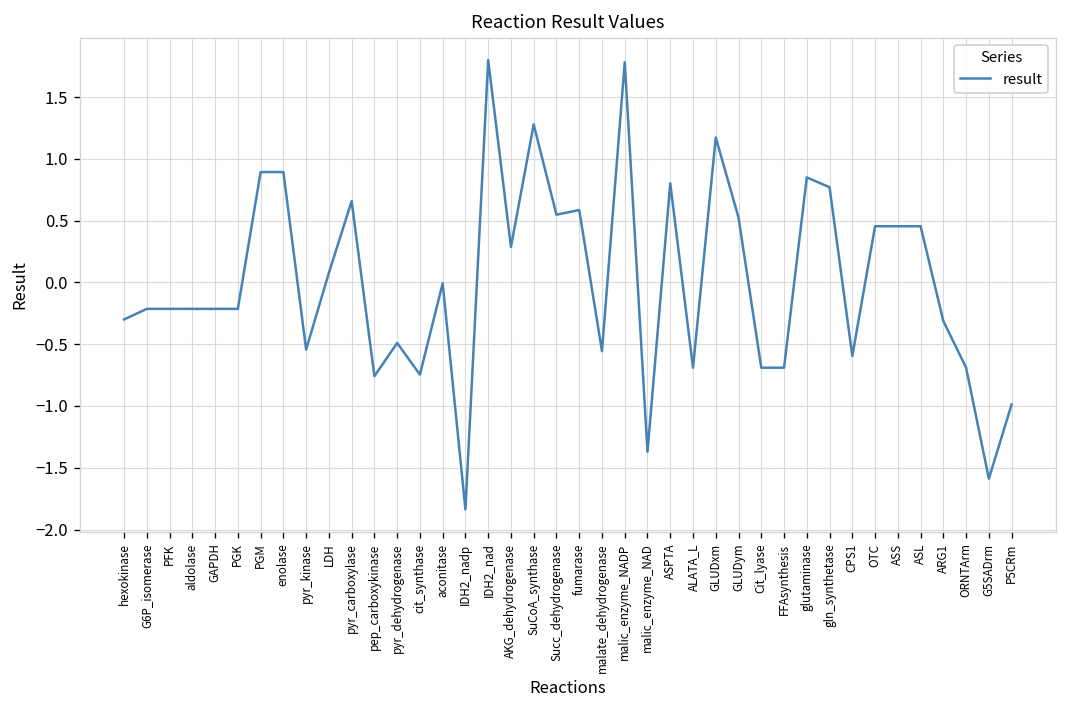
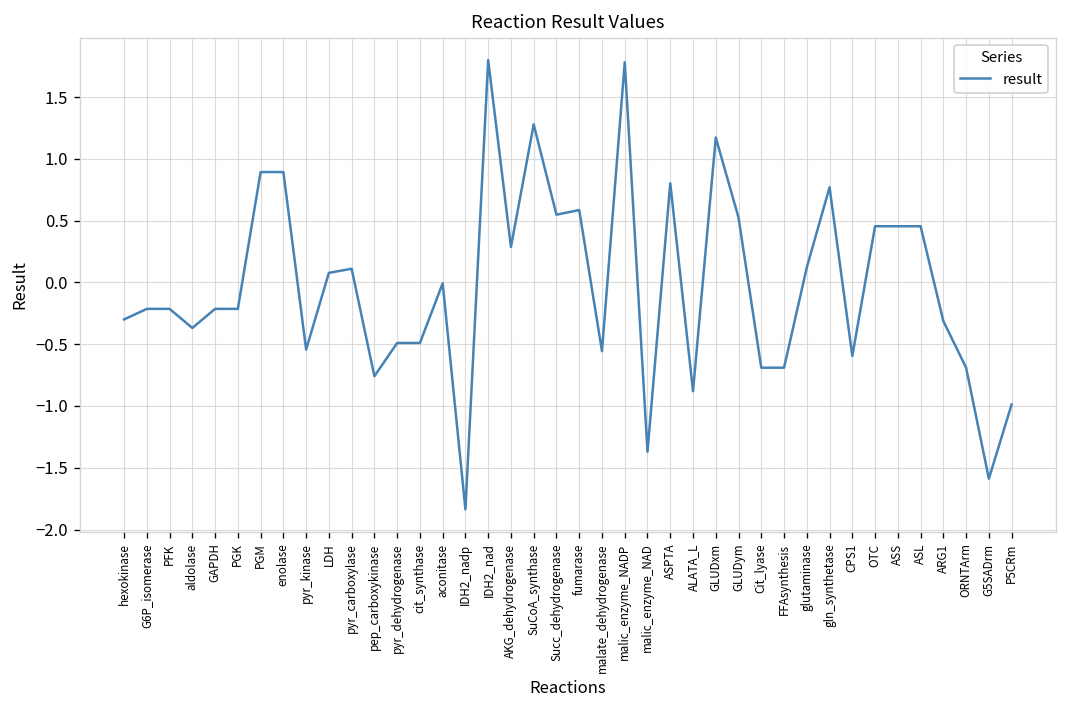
  {
    "hexokinase": -0.30,
    "G6P_isomerase": -0.21,
    "PFK": -0.21,
-   "aldolase": -0.21,
+   "aldolase": -0.37,
    "GAPDH": -0.21,
    "PGK": -0.21,
    "PGM": 0.89,
    "enolase": 0.89,
    "pyr_kinase": -0.54,
    "LDH": 0.08,
-   "pyr_carboxylase": 0.66,
+   "pyr_carboxylase": 0.11,
    "pep_carboxykinase": -0.76,
    "pyr_dehydrogenase": -0.49,
-   "cit_synthase": -0.75,
+   "cit_synthase": -0.49,
    "aconitase": -0.01,
    "IDH2_nadp": -1.84,
    "IDH2_nad": 1.80,
    "AKG_dehydrogenase": 0.29,
    "SuCoA_synthase": 1.28,
    "Succ_dehydrogenase": 0.55,
    "fumarase": 0.59,
    "malate_dehydrogenase": -0.56,
    "malic_enzyme_NADP": 1.78,
    "malic_enzyme_NAD": -1.37,
    "ASPTA": 0.80,
-   "ALATA_L": -0.69,
+   "ALATA_L": -0.88,
    "GLUDxm": 1.17,
    "GLUDym": 0.52,
    "Cit_lyase": -0.69,
    "FFAsynthesis": -0.69,
-   "glutaminase": 0.85,
+   "glutaminase": 0.12,
    "gln_synthetase": 0.77,
    "CPS1": -0.60,
    "OTC": 0.45,
    "ASS": 0.45,
    "ASL": 0.45,
    "ARG1": -0.31,
    "ORNTArm": -0.69,
    "G5SADrm": -1.59,
    "P5CRm": -0.99
  }
